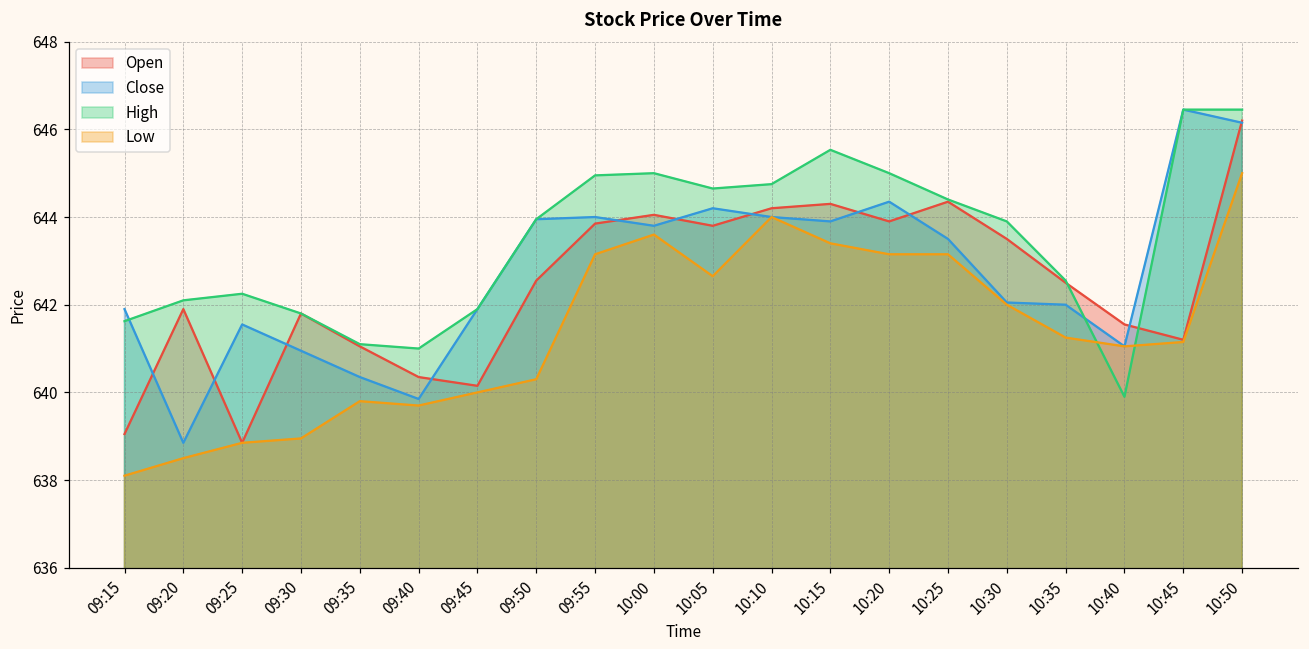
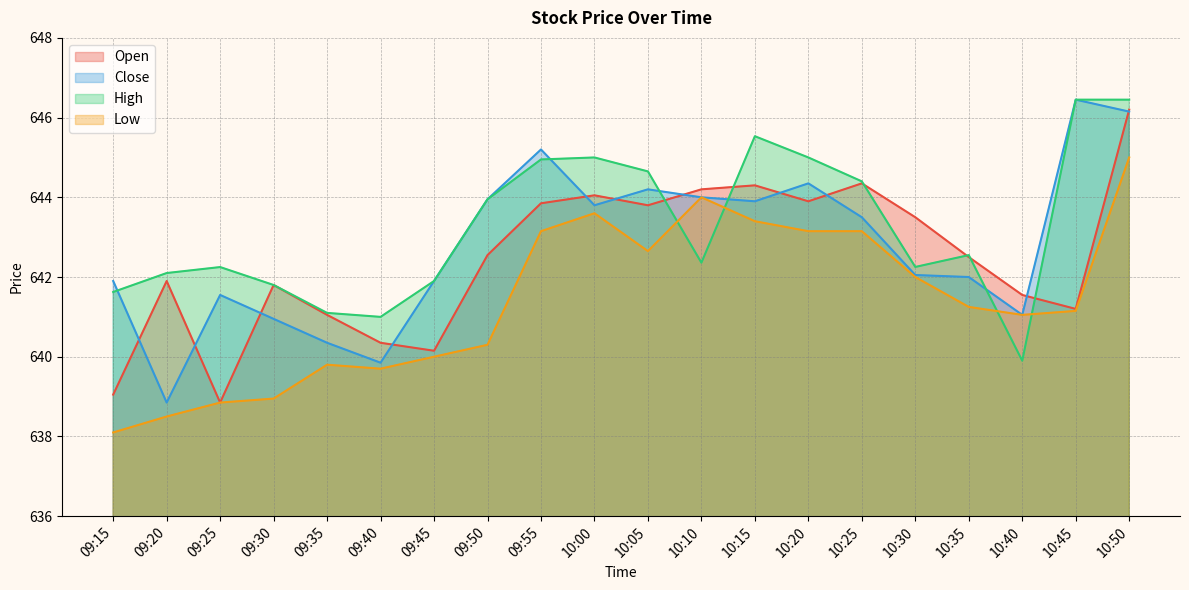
  {
    "Close": {
      "09:15": 641.9,
      "09:20": 638.8,
      "09:25": 641.5,
      "09:30": 641.0,
      "09:35": 640.3,
      "09:40": 639.8,
-     "09:55": 644.0,
+     "09:55": 645.2,
      "10:00": 643.8,
      "10:05": 644.2,
      "10:15": 643.9,
      "10:20": 644.3,
      "10:25": 643.5,
      "10:35": 642.0
    },
    "High": {
      "09:15": 641.6,
      "09:20": 642.1,
      "09:25": 642.3,
      "09:40": 641.0,
      "09:55": 645.0,
      "10:00": 645.0,
      "10:05": 644.7,
-     "10:10": 644.8,
+     "10:10": 642.4,
      "10:15": 645.5,
      "10:20": 645.0,
-     "10:30": 643.9,
+     "10:30": 642.3,
      "10:40": 639.9,
      "10:50": 646.5
    }
  }
